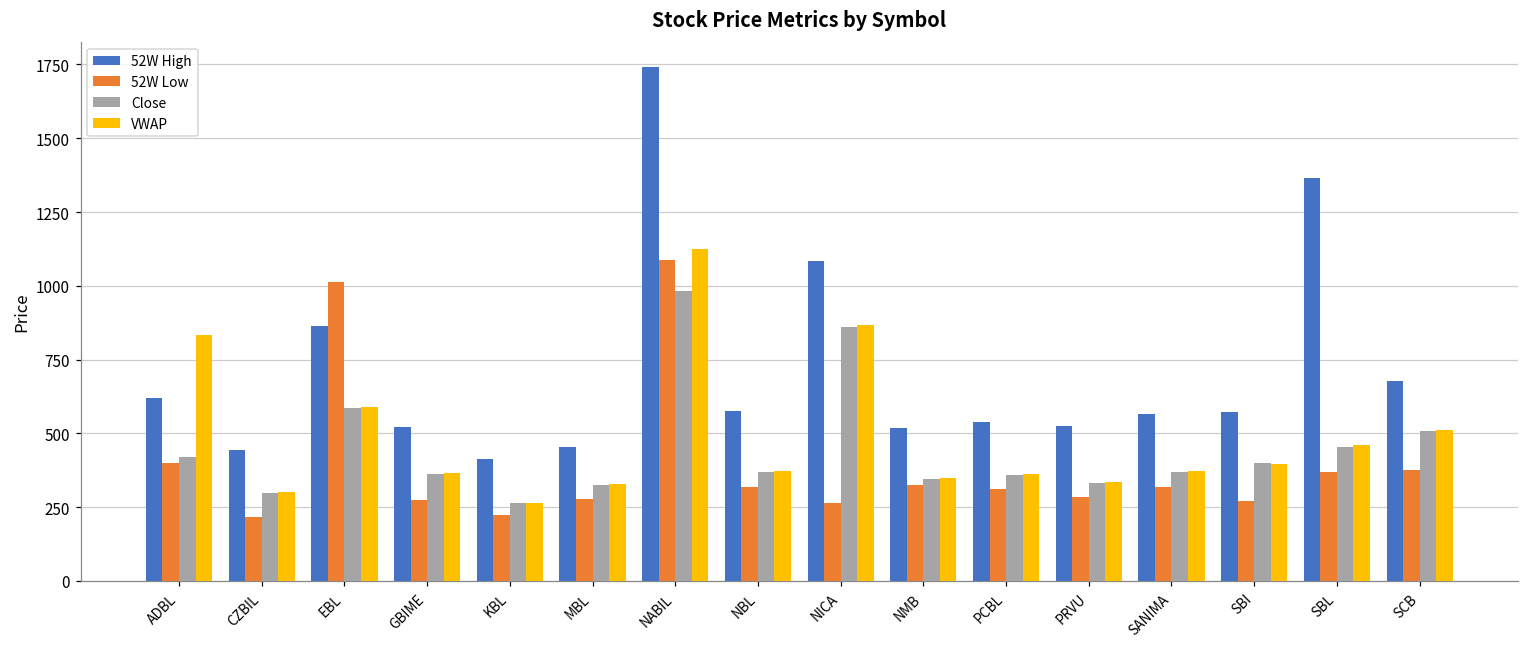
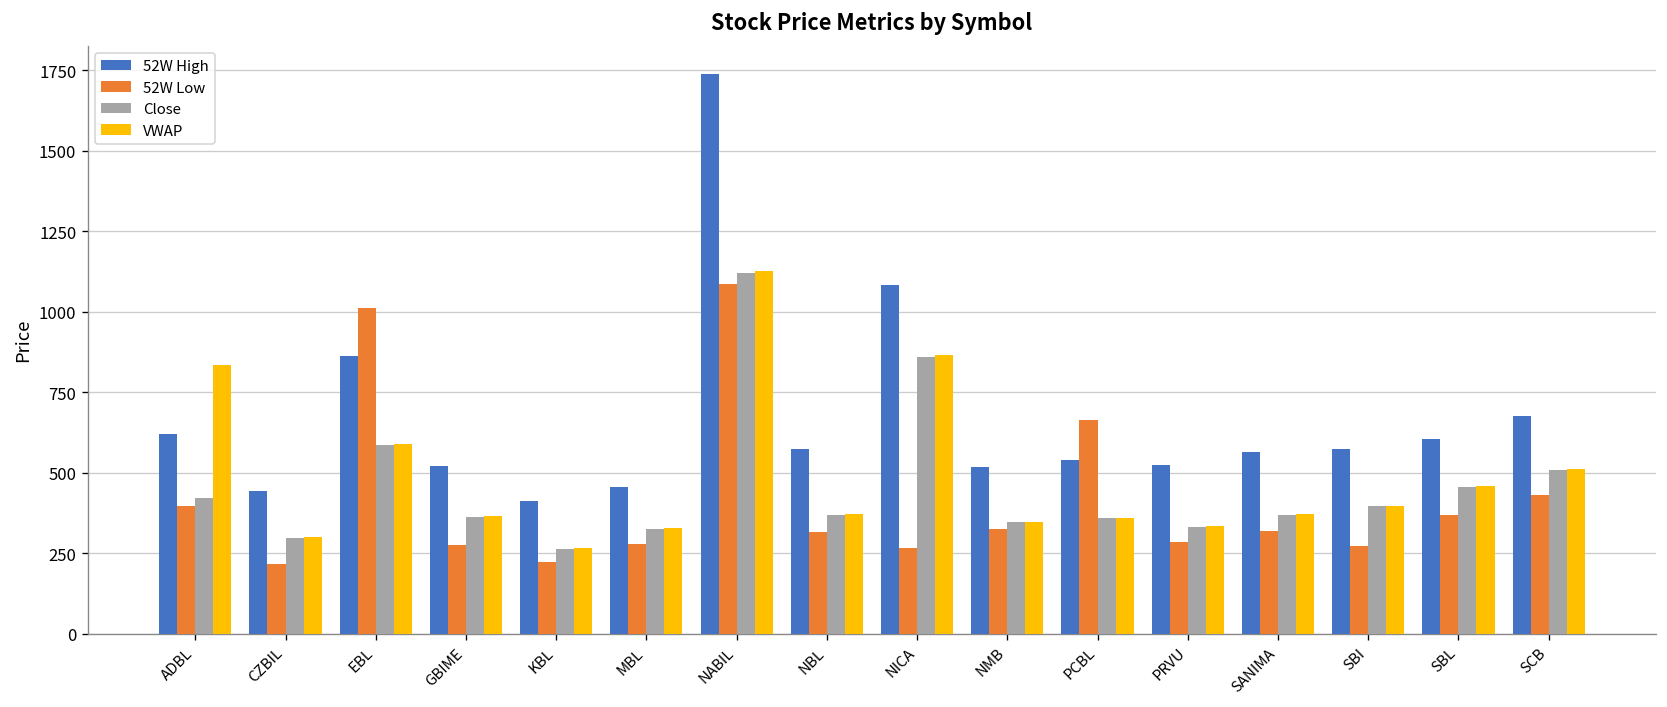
  {
    "52W High": {
      "ADBL": 620,
      "CZBIL": 440,
      "EBL": 860,
      "GBIME": 520,
      "KBL": 410,
      "MBL": 460,
      "NABIL": 1740,
      "NBL": 580,
      "NICA": 1090,
      "NMB": 520,
      "PCBL": 540,
      "PRVU": 530,
      "SANIMA": 560,
      "SBI": 570,
-     "SBL": 1360,
+     "SBL": 610,
      "SCB": 680
    },
    "52W Low": {
      "ADBL": 400,
      "CZBIL": 220,
      "EBL": 1010,
      "GBIME": 280,
      "KBL": 220,
      "MBL": 280,
      "NABIL": 1090,
      "NBL": 320,
      "NICA": 270,
      "NMB": 330,
-     "PCBL": 310,
+     "PCBL": 660,
      "PRVU": 290,
      "SANIMA": 320,
      "SBI": 270,
      "SBL": 370,
-     "SCB": 380
+     "SCB": 430
    },
    "Close": {
      "ADBL": 420,
      "CZBIL": 300,
      "EBL": 590,
      "GBIME": 360,
      "KBL": 260,
      "MBL": 330,
-     "NABIL": 980,
+     "NABIL": 1120,
      "NBL": 370,
      "NICA": 860,
      "NMB": 350,
      "PCBL": 360,
      "PRVU": 330,
      "SANIMA": 370,
      "SBI": 400,
      "SBL": 460,
      "SCB": 510
    },
    "VWAP": {
      "ADBL": 830,
      "CZBIL": 300,
      "EBL": 590,
      "GBIME": 370,
      "KBL": 270,
      "MBL": 330,
      "NABIL": 1130,
      "NBL": 370,
      "NICA": 870,
      "NMB": 350,
      "PCBL": 360,
      "PRVU": 330,
      "SANIMA": 370,
      "SBI": 400,
      "SBL": 460,
      "SCB": 510
    }
  }
